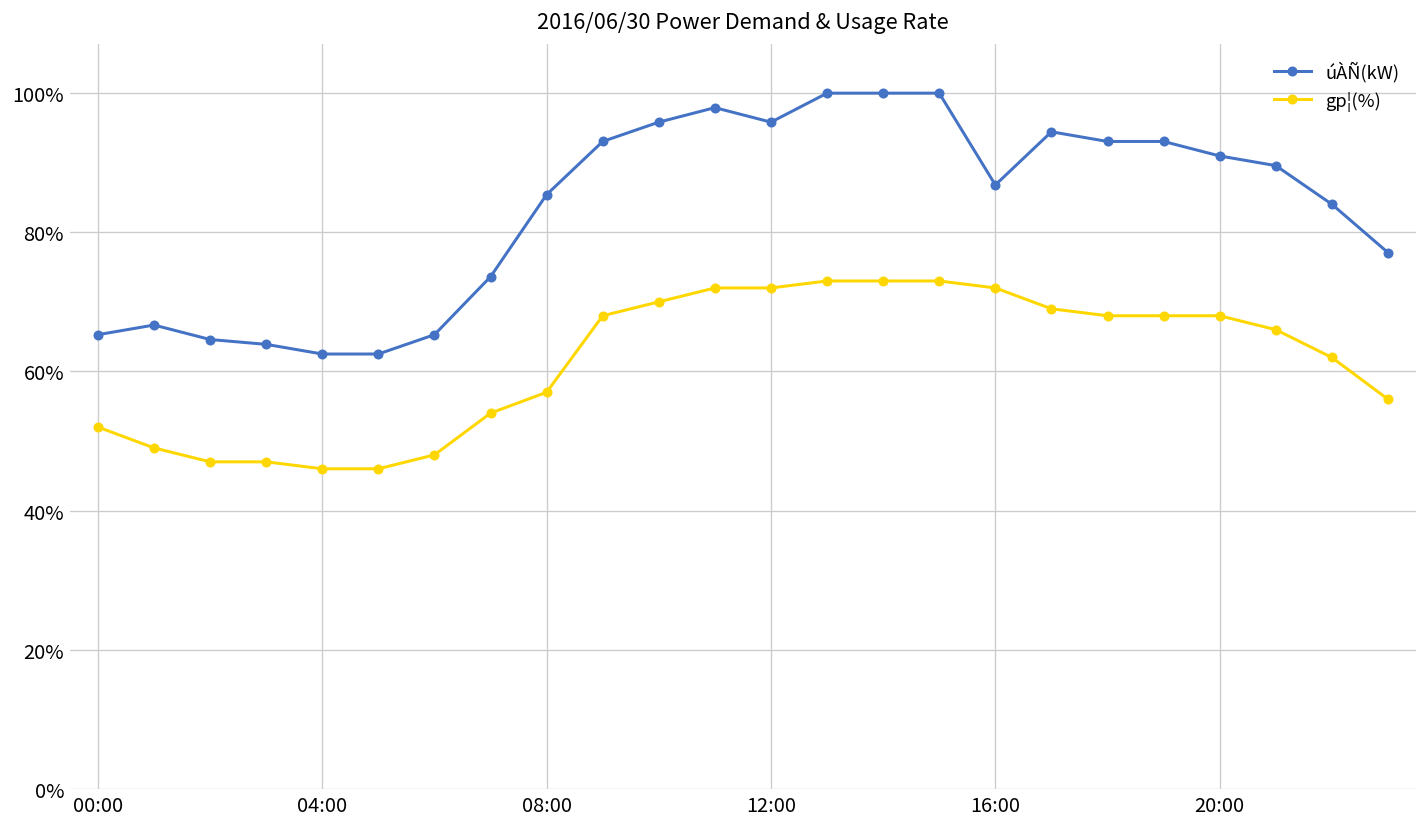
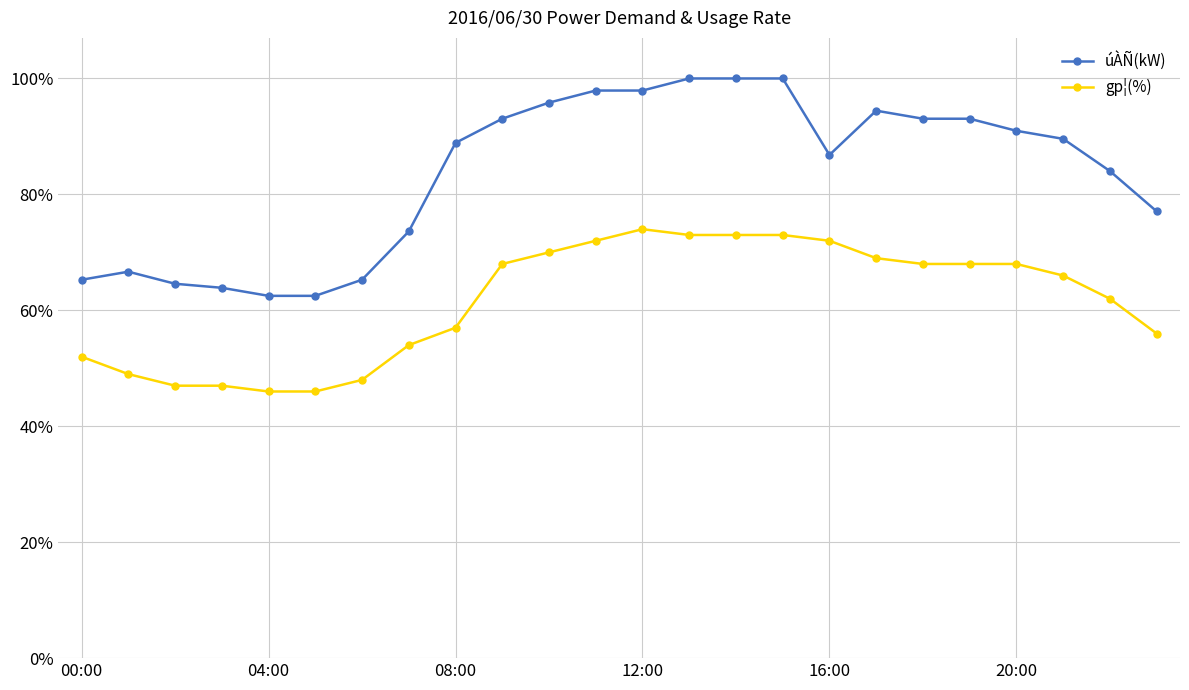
  {
    "úÀÑ(kW)": {
      "00:00": "65%",
      "04:00": "63%",
-     "08:00": "85%",
-     "12:00": "96%",
+     "08:00": "89%",
+     "12:00": "98%",
      "16:00": "87%",
      "20:00": "91%"
    },
    "gp¦(%)": {
      "00:00": "52%",
      "04:00": "46%",
      "08:00": "57%",
-     "12:00": "72%",
+     "12:00": "74%",
      "16:00": "72%",
      "20:00": "68%"
    }
  }
